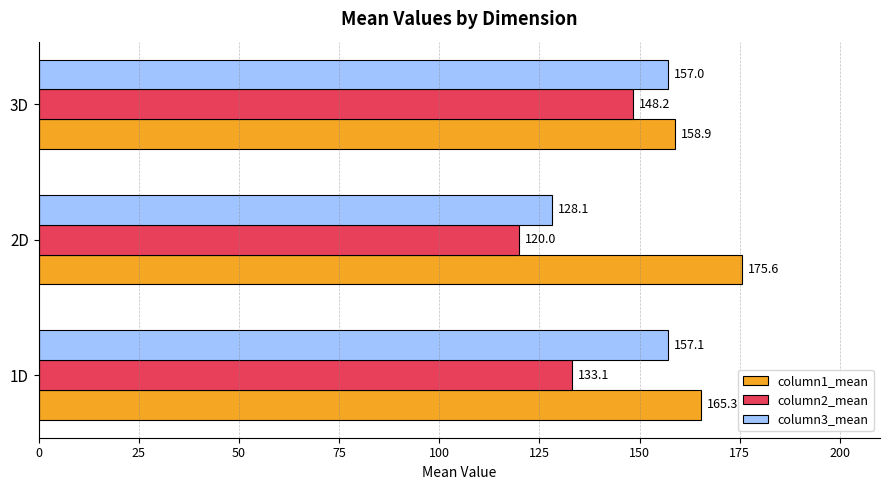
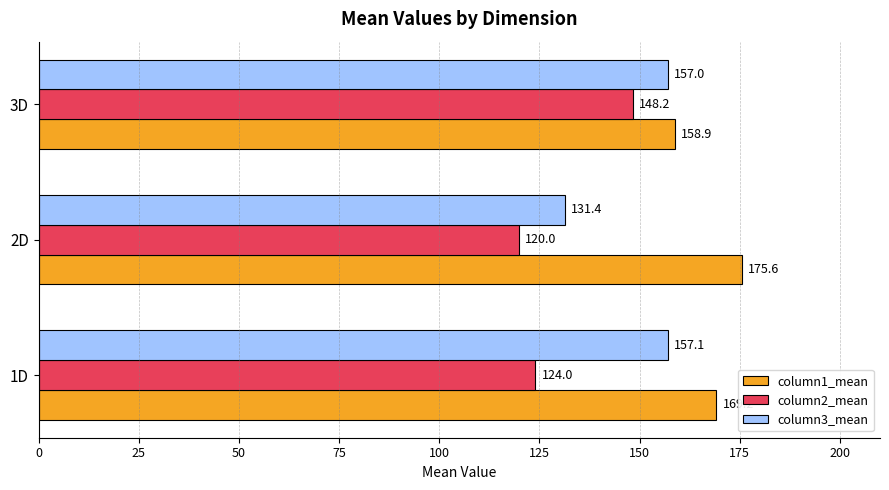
  {
    "column1_mean": {
-     "1D": 165
+     "1D": 169
    },
    "column2_mean": {
      "3D": 148.2,
      "2D": 120.0,
-     "1D": 133.1
+     "1D": 124.0
    },
    "column3_mean": {
      "3D": 157.0,
-     "2D": 128.1,
+     "2D": 131.4,
      "1D": 157.1
    }
  }
